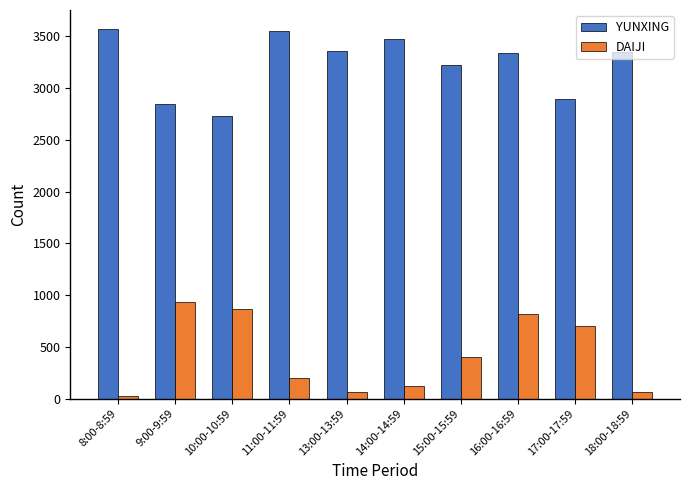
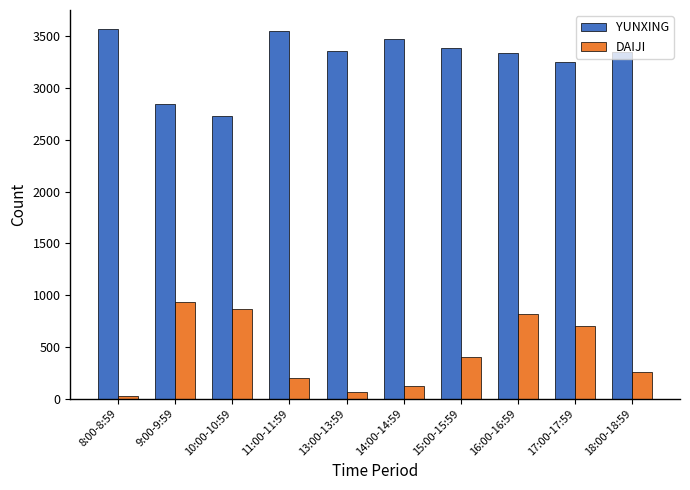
  {
    "YUNXING": {
      "8:00-8:59": 3580,
      "9:00-9:59": 2840,
      "10:00-10:59": 2730,
      "11:00-11:59": 3560,
      "13:00-13:59": 3350,
      "14:00-14:59": 3470,
-     "15:00-15:59": 3220,
+     "15:00-15:59": 3390,
      "16:00-16:59": 3340,
-     "17:00-17:59": 2900
+     "17:00-17:59": 3250
    },
    "DAIJI": {
      "8:00-8:59": 30,
      "9:00-9:59": 930,
      "10:00-10:59": 870,
      "11:00-11:59": 200,
      "13:00-13:59": 70,
      "14:00-14:59": 130,
      "15:00-15:59": 400,
      "16:00-16:59": 820,
      "17:00-17:59": 700,
-     "18:00-18:59": 60
+     "18:00-18:59": 250
    }
  }
